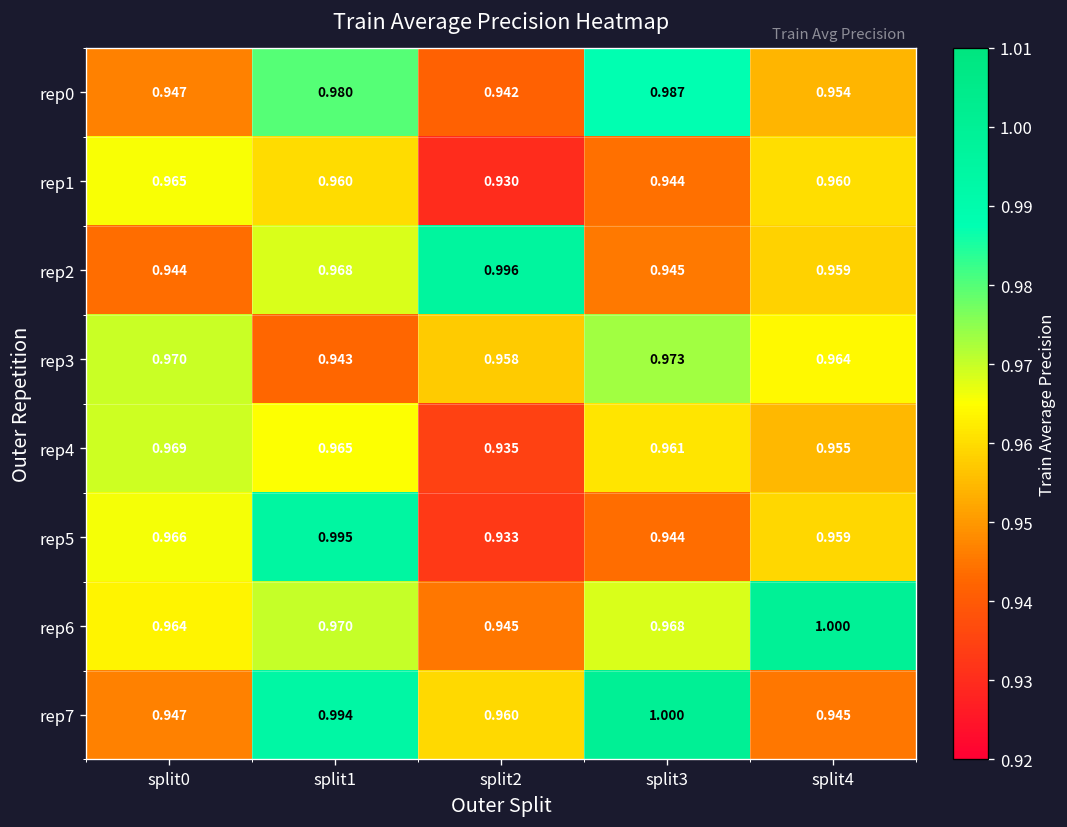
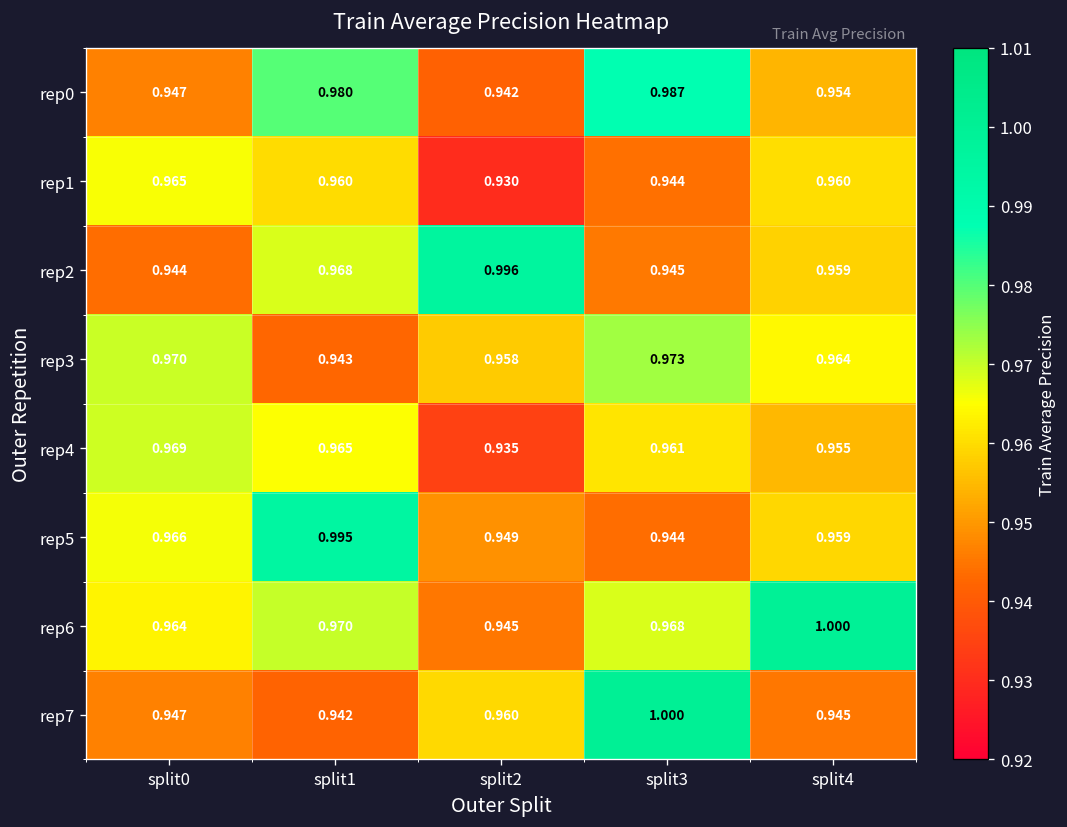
  {
    "rep0": {
      "split0": 0.947,
      "split1": 0.980,
      "split2": 0.942,
      "split3": 0.987,
      "split4": 0.954
    },
    "rep1": {
      "split0": 0.965,
      "split1": 0.960,
      "split2": 0.930,
      "split3": 0.944,
      "split4": 0.960
    },
    "rep2": {
      "split0": 0.944,
      "split1": 0.968,
      "split2": 0.996,
      "split3": 0.945,
      "split4": 0.959
    },
    "rep3": {
      "split0": 0.970,
      "split1": 0.943,
      "split2": 0.958,
      "split3": 0.973,
      "split4": 0.964
    },
    "rep4": {
      "split0": 0.969,
      "split1": 0.965,
      "split2": 0.935,
      "split3": 0.961,
      "split4": 0.955
    },
    "rep5": {
      "split0": 0.966,
      "split1": 0.995,
-     "split2": 0.933,
+     "split2": 0.949,
      "split3": 0.944,
      "split4": 0.959
    },
    "rep6": {
      "split0": 0.964,
      "split1": 0.970,
      "split2": 0.945,
      "split3": 0.968,
      "split4": 1.000
    },
    "rep7": {
      "split0": 0.947,
-     "split1": 0.994,
+     "split1": 0.942,
      "split2": 0.960,
      "split3": 1.000,
      "split4": 0.945
    }
  }
